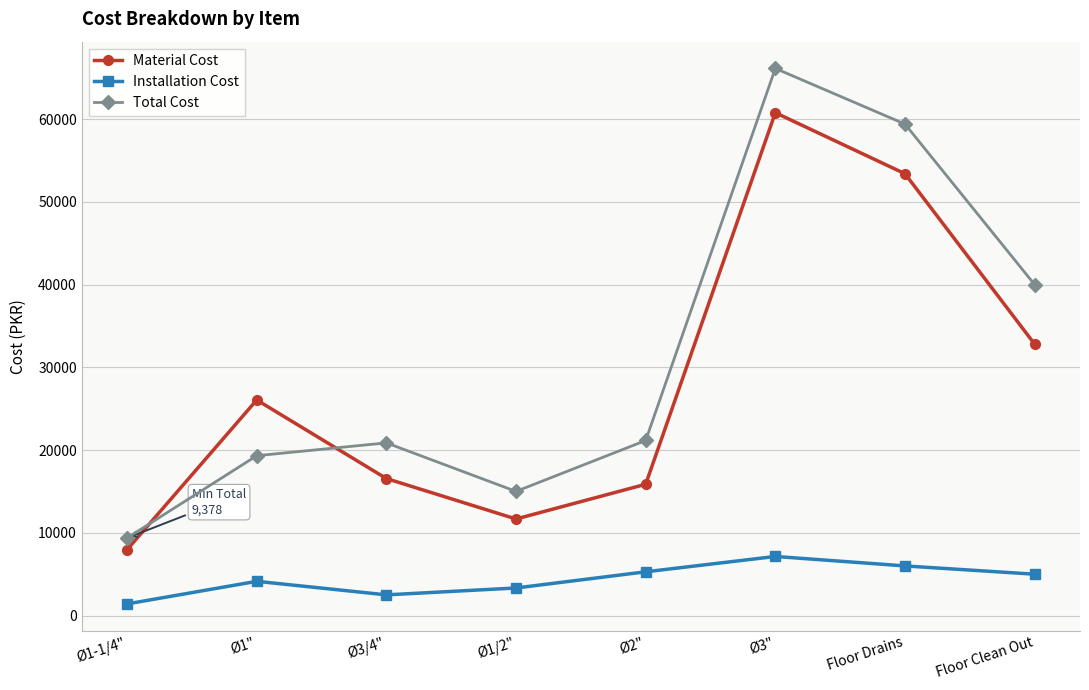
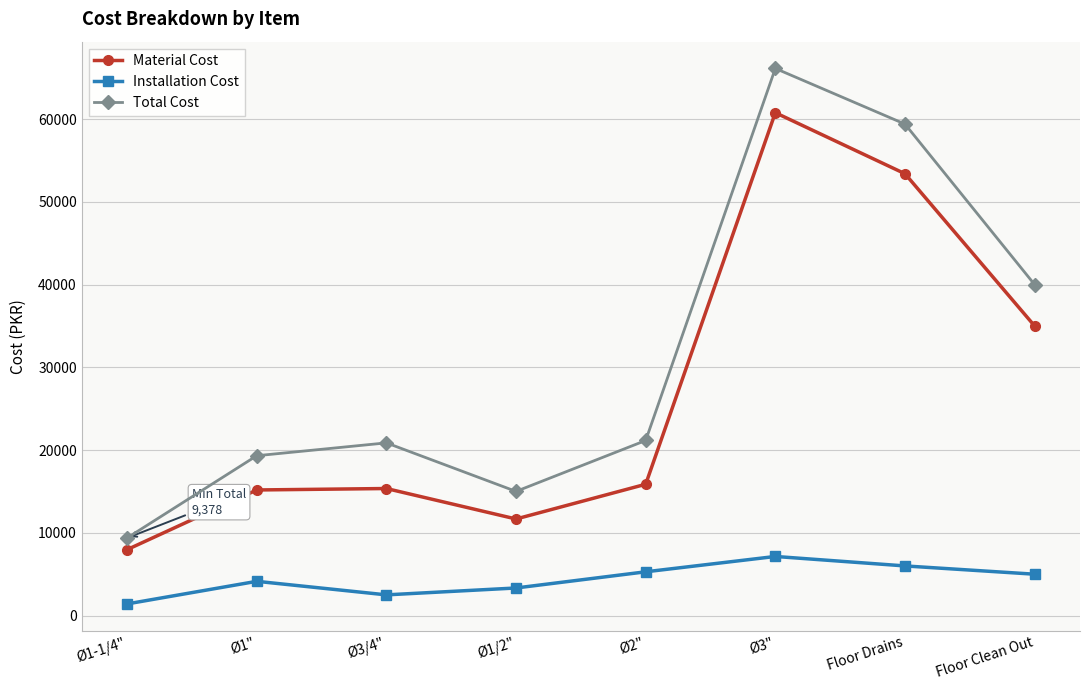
  {
    "Material Cost": {
      "Ø1-1/4\"": 8000,
-     "Ø1\"": 26000,
-     "Ø3/4\"": 17000,
+     "Ø1\"": 15000,
+     "Ø3/4\"": 15000,
      "Ø1/2\"": 12000,
      "Ø2\"": 16000,
      "Ø3\"": 61000,
      "Floor Drains": 53000,
-     "Floor Clean Out": 33000
+     "Floor Clean Out": 35000
    },
    "Installation Cost": {
      "Ø1-1/4\"": 1000,
      "Ø1\"": 4000,
      "Ø3/4\"": 3000,
      "Ø1/2\"": 3000,
      "Ø2\"": 5000,
      "Ø3\"": 7000,
      "Floor Drains": 6000,
      "Floor Clean Out": 5000
    },
    "Total Cost": {
      "Ø1\"": 19000,
      "Ø3/4\"": 21000,
      "Ø1/2\"": 15000,
      "Ø2\"": 21000,
      "Ø3\"": 66000,
      "Floor Drains": 59000,
      "Floor Clean Out": 40000
    }
  }
